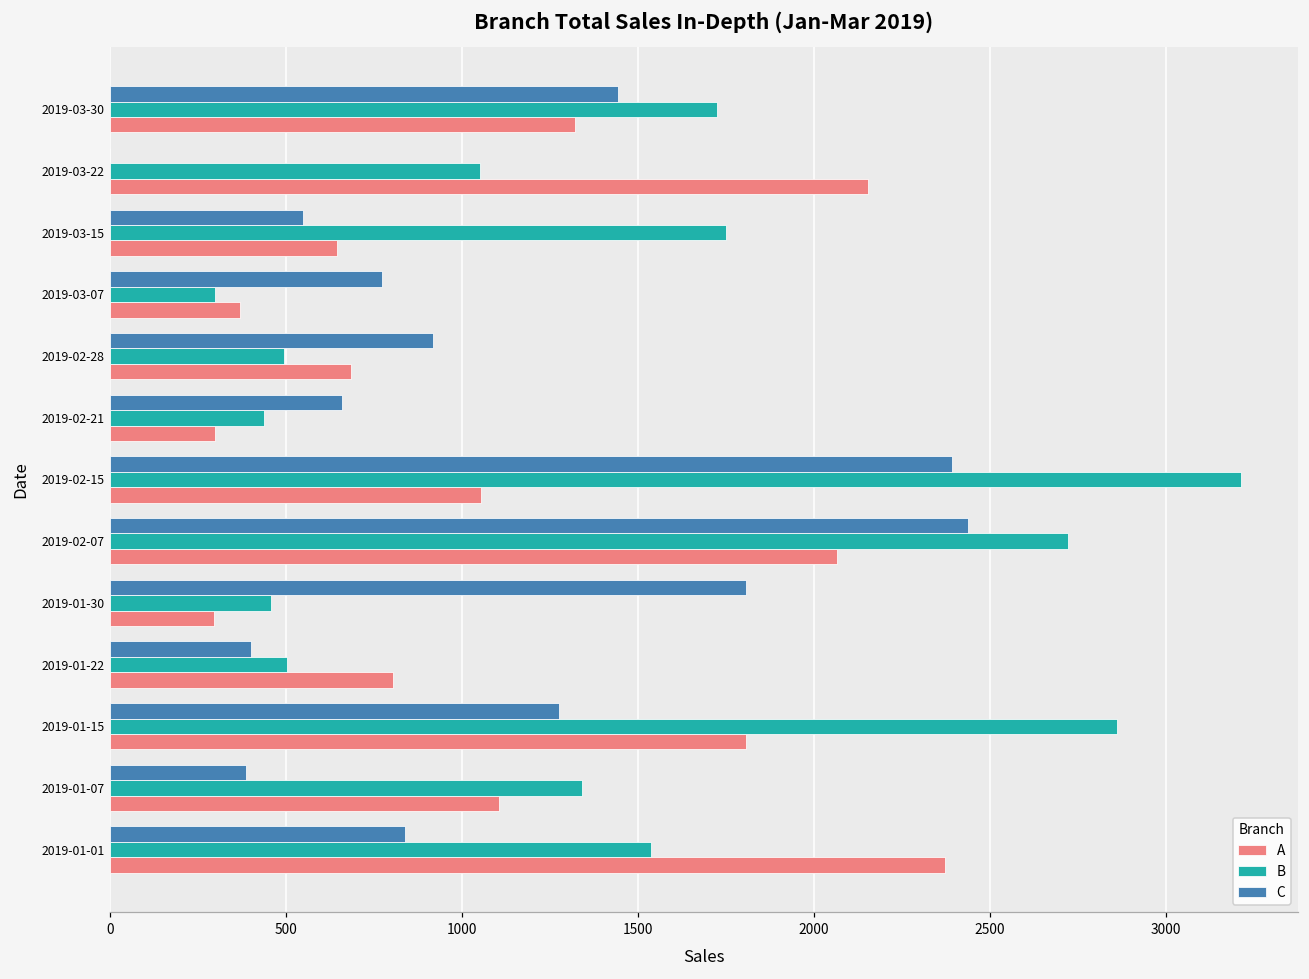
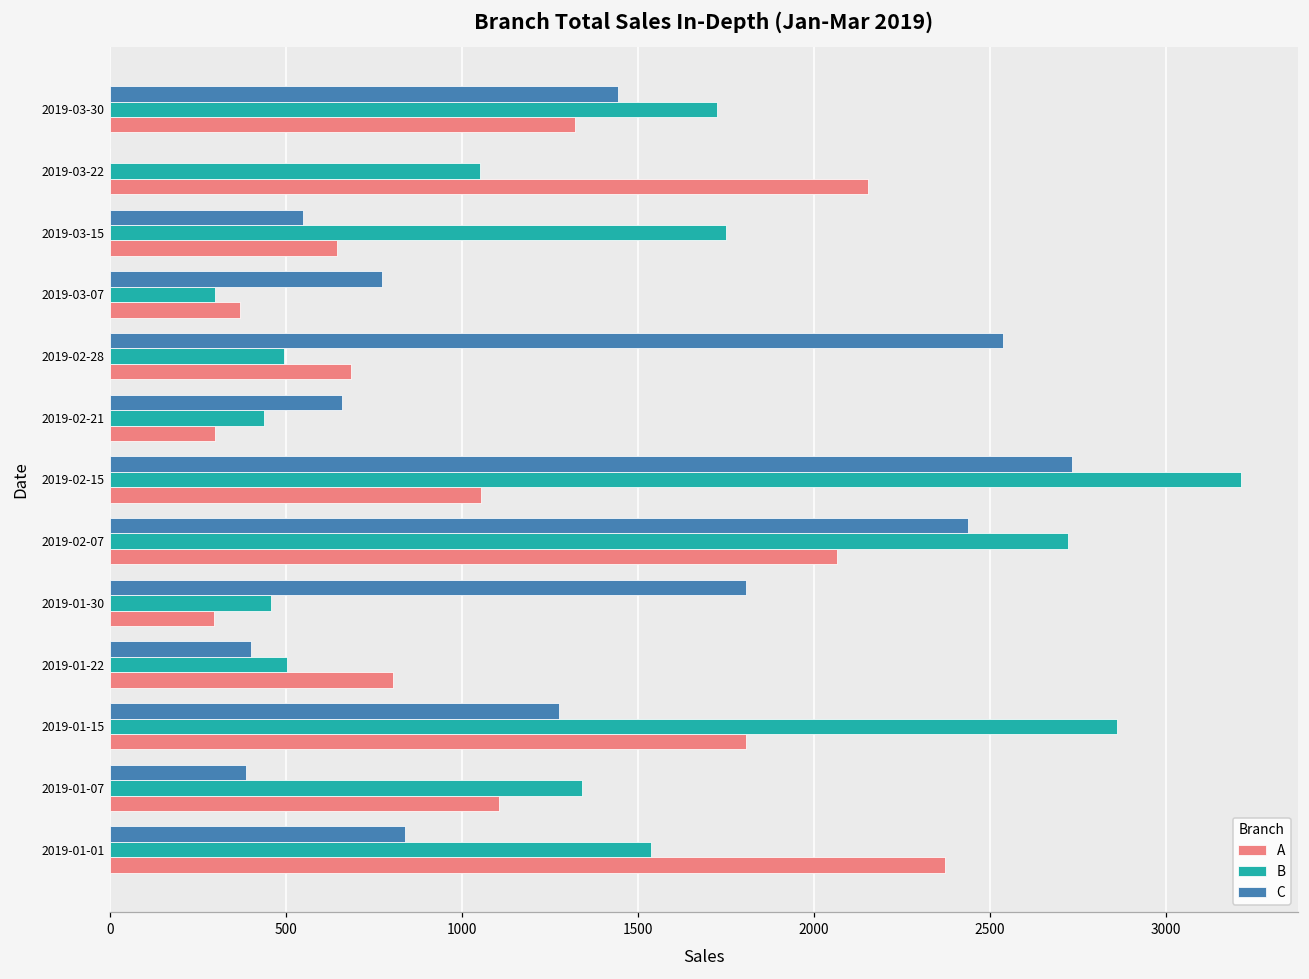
  {
    "A": {
      "2019-03-30": 1320,
      "2019-03-22": 2150,
      "2019-03-15": 640,
      "2019-03-07": 370,
      "2019-02-28": 680,
      "2019-02-21": 300,
      "2019-02-15": 1050,
      "2019-02-07": 2070,
      "2019-01-30": 300,
      "2019-01-22": 800,
      "2019-01-15": 1810,
      "2019-01-07": 1110,
      "2019-01-01": 2370
    },
    "B": {
      "2019-03-30": 1720,
      "2019-03-22": 1050,
      "2019-03-15": 1750,
      "2019-03-07": 300,
      "2019-02-28": 490,
      "2019-02-21": 440,
      "2019-02-15": 3210,
      "2019-02-07": 2720,
      "2019-01-30": 460,
      "2019-01-22": 500,
      "2019-01-15": 2860,
      "2019-01-07": 1340,
      "2019-01-01": 1540
    },
    "C": {
      "2019-03-30": 1440,
      "2019-03-22": 0,
      "2019-03-15": 550,
      "2019-03-07": 770,
-     "2019-02-28": 920,
+     "2019-02-28": 2540,
      "2019-02-21": 660,
-     "2019-02-15": 2390,
+     "2019-02-15": 2730,
      "2019-02-07": 2440,
      "2019-01-30": 1810,
      "2019-01-22": 400,
      "2019-01-15": 1280,
      "2019-01-07": 390,
      "2019-01-01": 840
    }
  }
